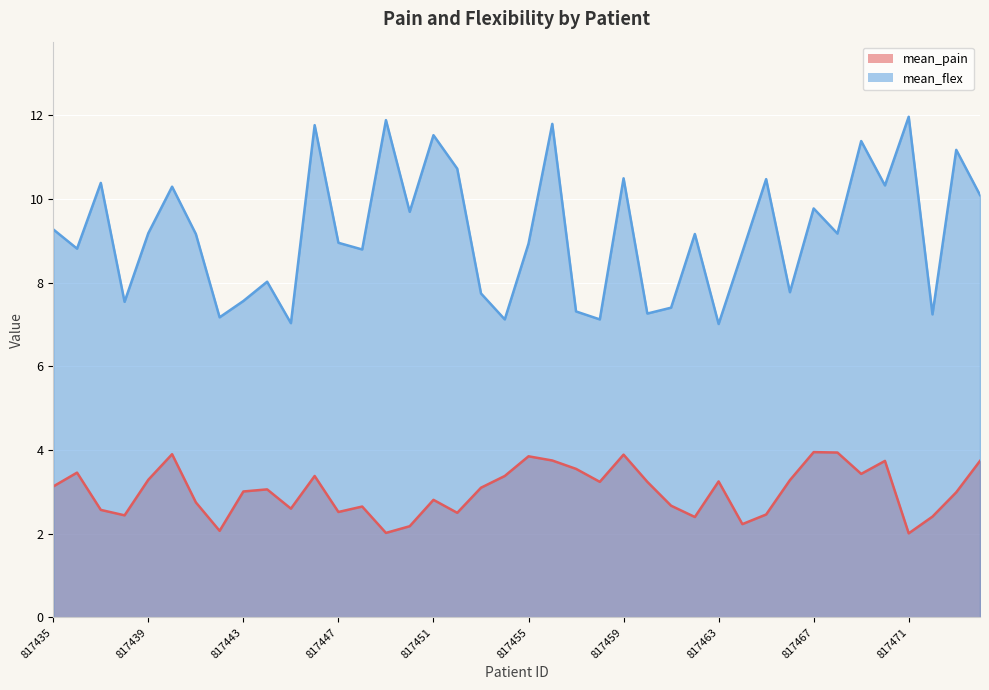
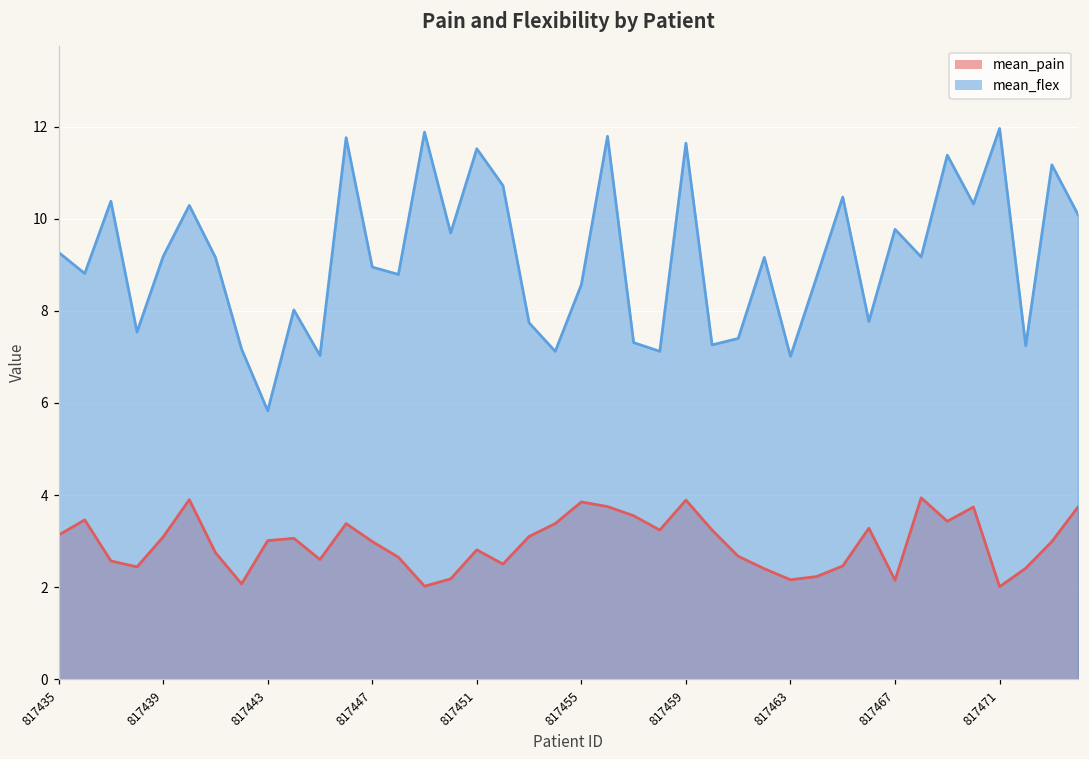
  {
    "mean_pain": {
      "817435": 3.1,
-     "817439": 3.3,
+     "817439": 3.1,
      "817443": 3.0,
-     "817447": 2.5,
+     "817447": 3.0,
      "817451": 2.8,
      "817455": 3.9,
      "817459": 3.9,
-     "817463": 3.3,
-     "817467": 4.0,
+     "817463": 2.2,
+     "817467": 2.2,
      "817471": 2.0
    },
    "mean_flex": {
      "817435": 9.3,
      "817439": 9.2,
-     "817443": 7.6,
+     "817443": 5.8,
      "817447": 9.0,
      "817451": 11.5,
-     "817455": 8.9,
-     "817459": 10.5,
+     "817455": 8.6,
+     "817459": 11.6,
      "817463": 7.0,
      "817467": 9.8,
      "817471": 12.0
    }
  }
